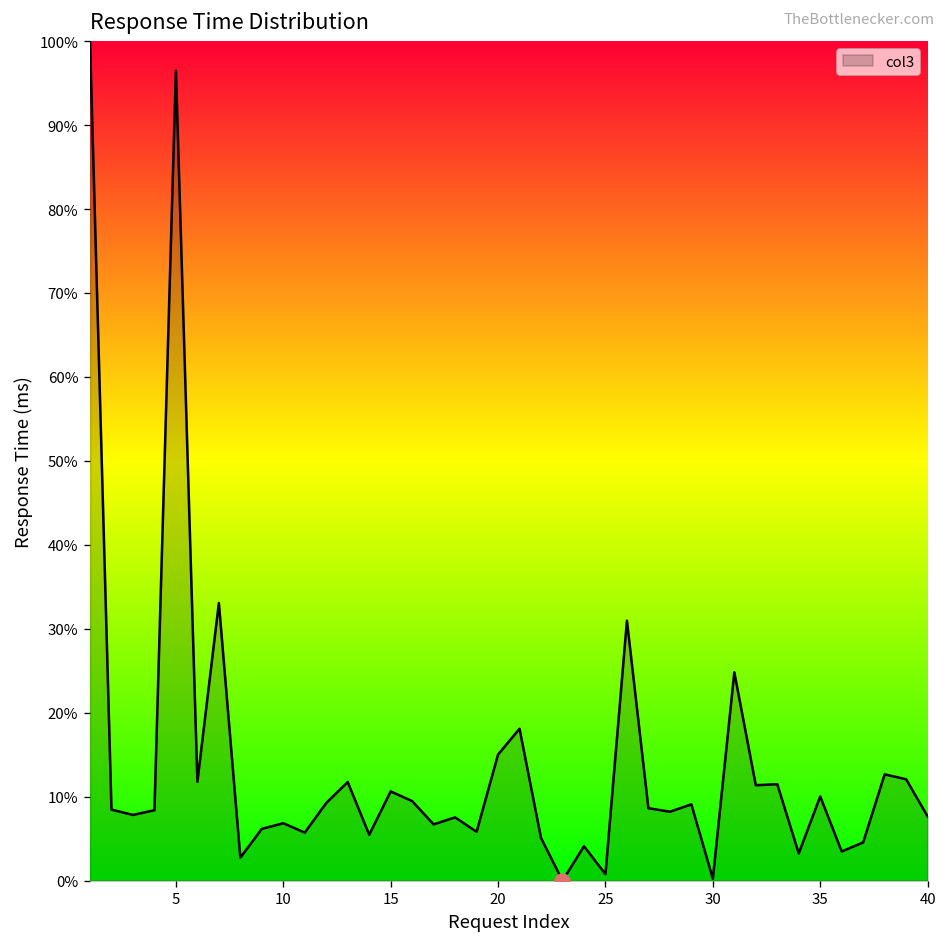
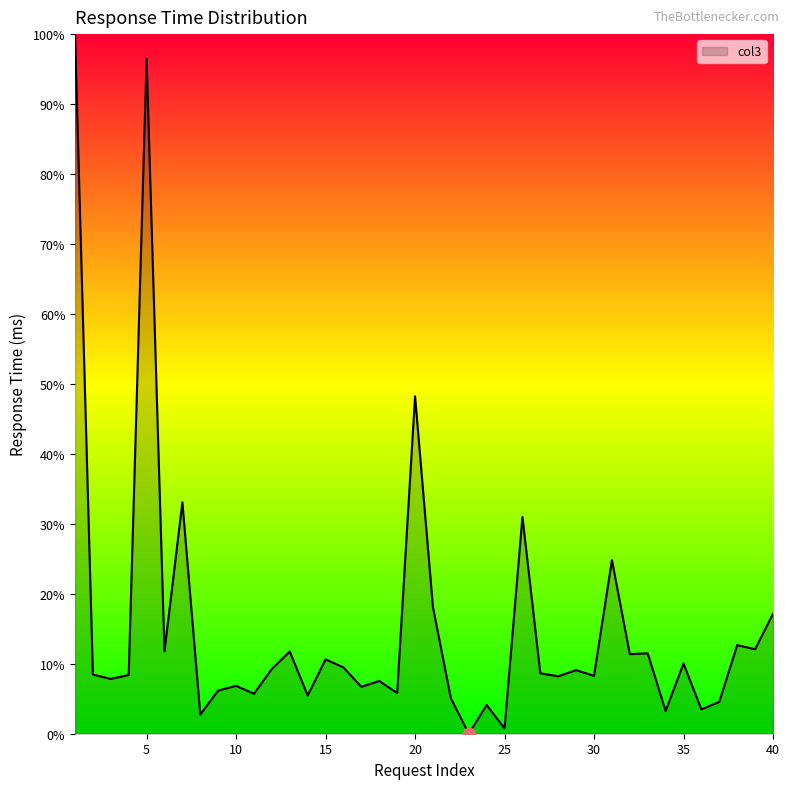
  {
    "col3": {
      "5": "96%",
      "10": "7%",
      "15": "11%",
-     "20": "15%",
+     "20": "48%",
      "25": "1%",
-     "30": "0%",
+     "30": "8%",
      "35": "10%",
-     "40": "8%"
+     "40": "17%"
    }
  }
